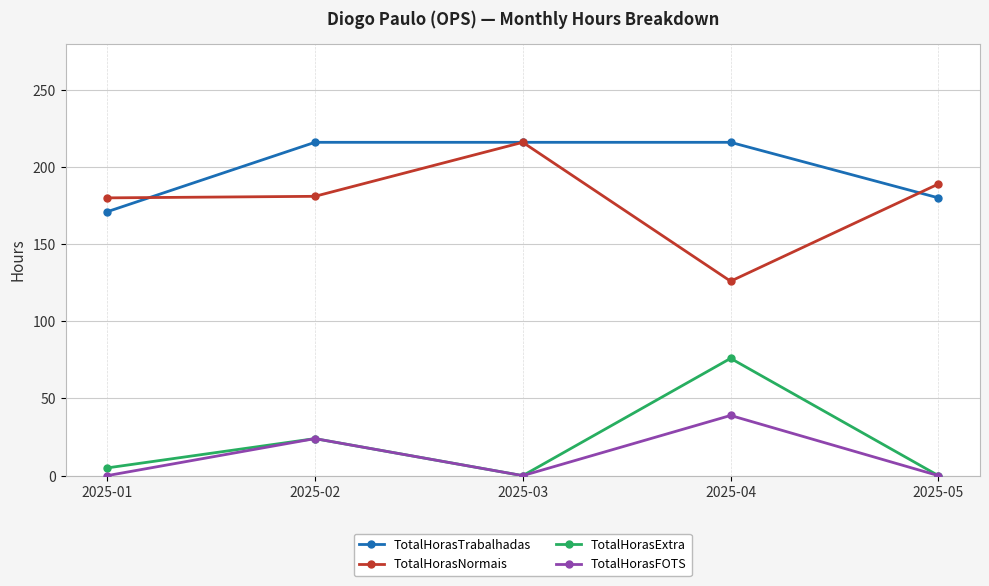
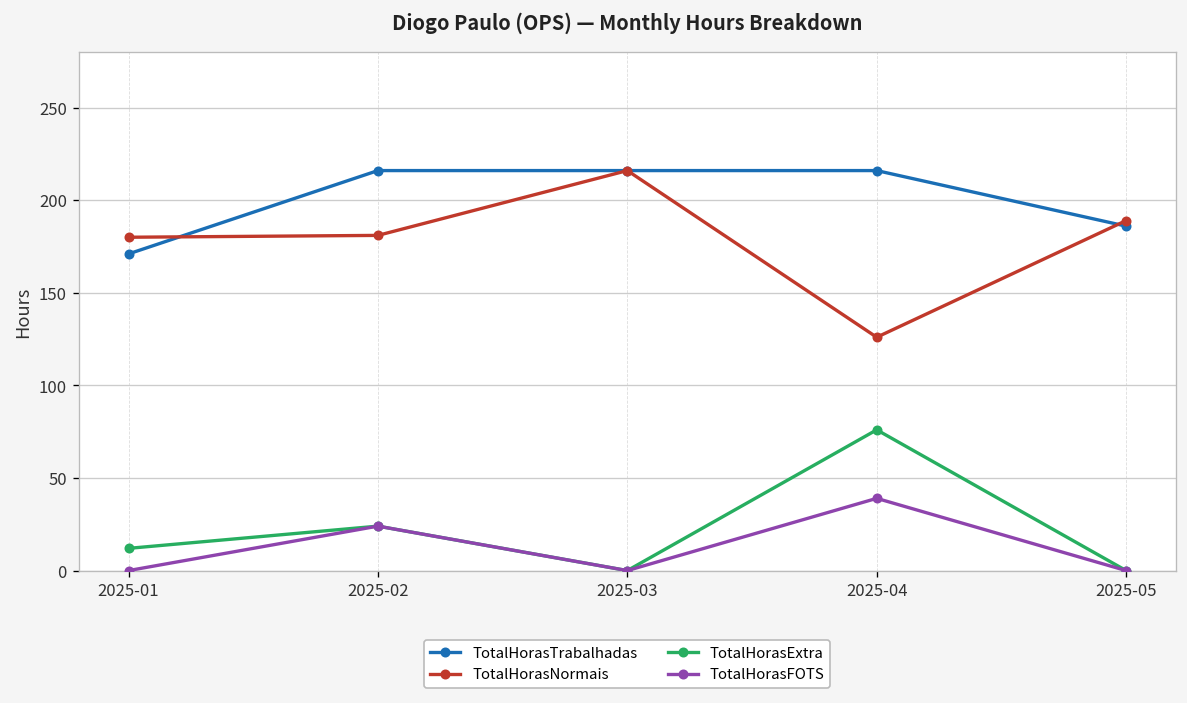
  {
    "TotalHorasTrabalhadas": {
      "2025-01": 171,
      "2025-02": 216,
      "2025-04": 216,
-     "2025-05": 180
+     "2025-05": 186
    },
    "TotalHorasNormais": {
      "2025-01": 180,
      "2025-02": 181,
      "2025-04": 126,
      "2025-05": 189
    },
    "TotalHorasExtra": {
-     "2025-01": 5,
+     "2025-01": 12,
      "2025-04": 76
    },
    "TotalHorasFOTS": {
      "2025-01": 0,
      "2025-04": 39
    }
  }
